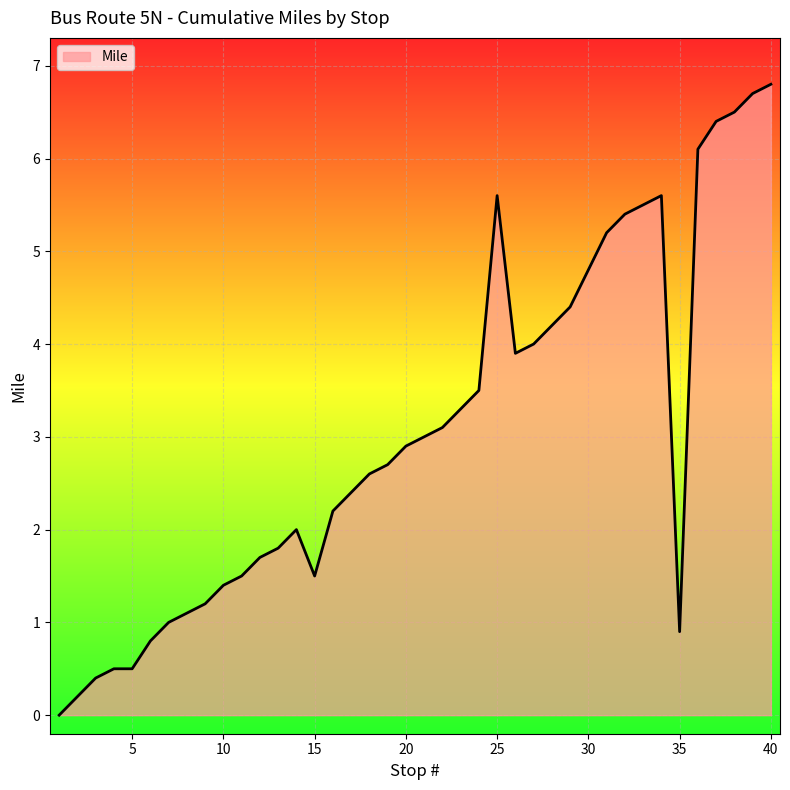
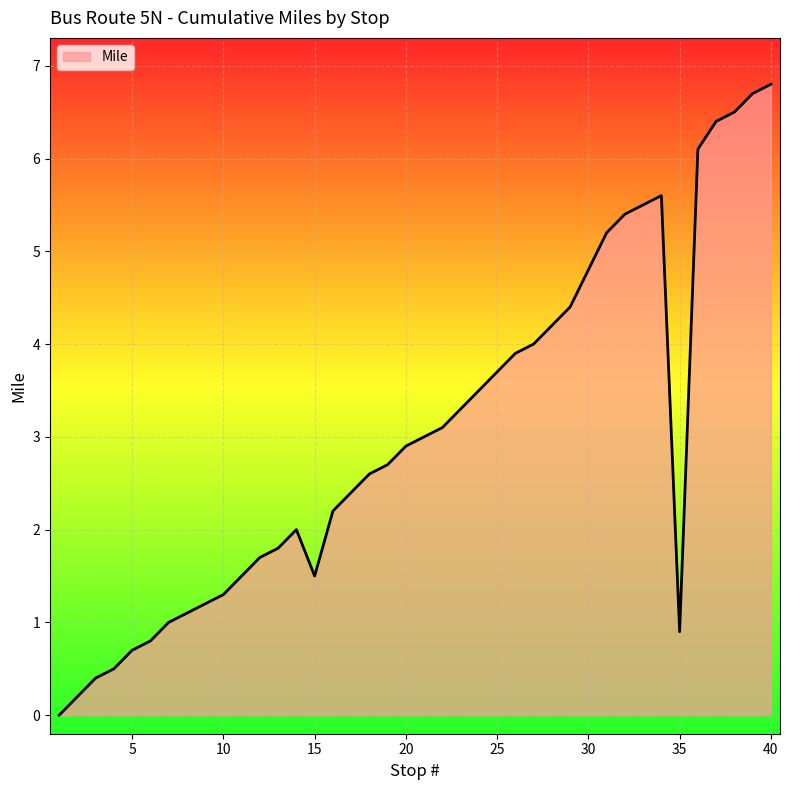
  {
-   "5": 0.5,
-   "10": 1.4,
+   "5": 0.7,
+   "10": 1.3,
    "15": 1.5,
    "20": 2.9,
-   "25": 5.6,
+   "25": 3.7,
    "30": 4.8,
    "35": 0.9,
    "40": 6.8
  }
